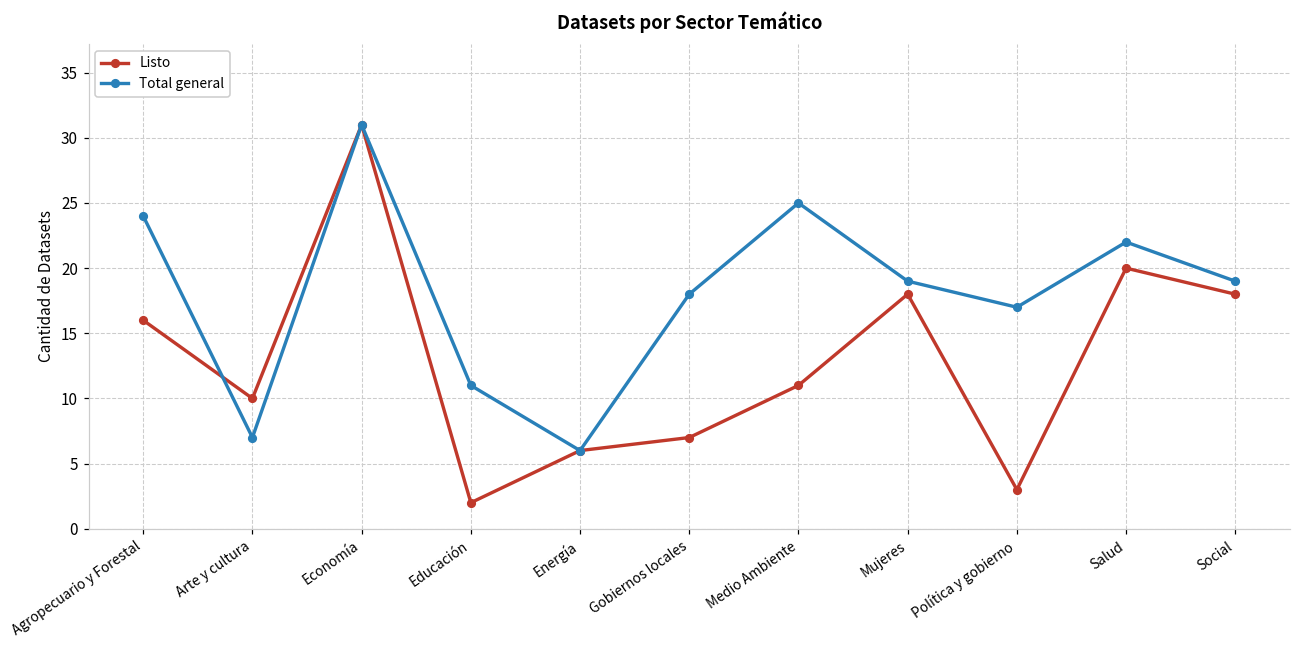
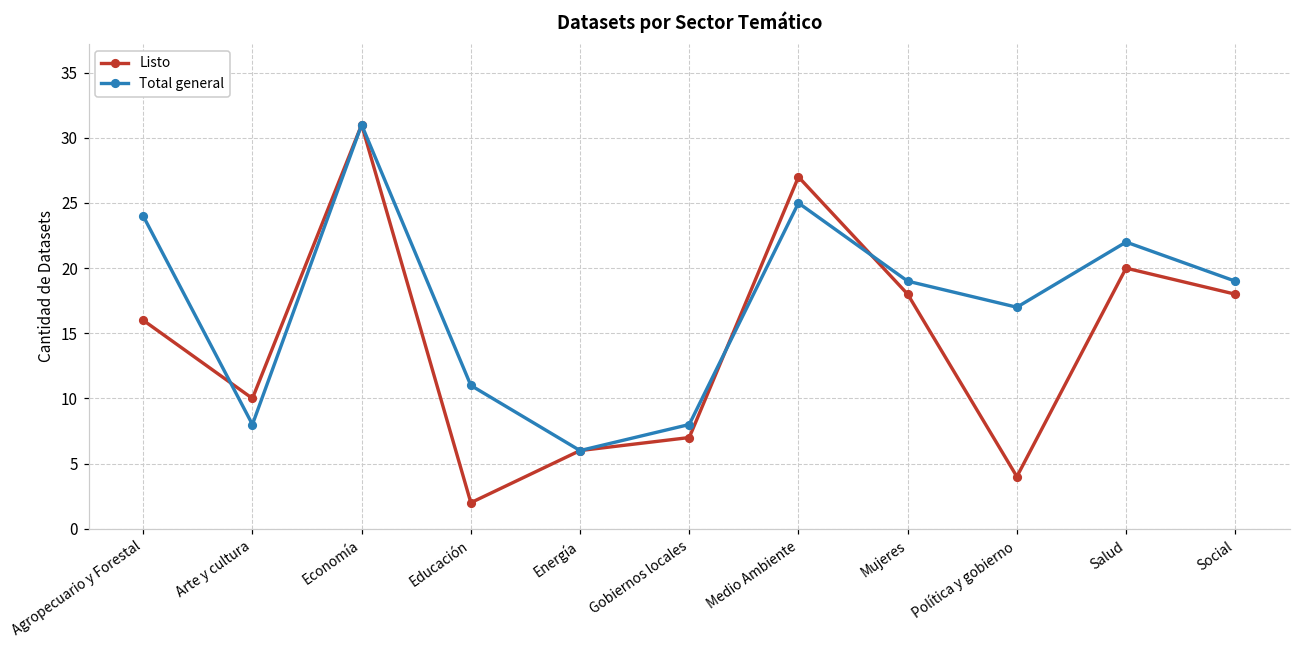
  {
    "Listo": {
      "Agropecuario y Forestal": 16,
      "Arte y cultura": 10,
      "Educación": 2,
      "Gobiernos locales": 7,
-     "Medio Ambiente": 11,
+     "Medio Ambiente": 27,
      "Mujeres": 18,
-     "Política y gobierno": 3,
+     "Política y gobierno": 4,
      "Salud": 20,
      "Social": 18
    },
    "Total general": {
      "Agropecuario y Forestal": 24,
-     "Arte y cultura": 7,
+     "Arte y cultura": 8,
      "Educación": 11,
-     "Gobiernos locales": 18,
+     "Gobiernos locales": 8,
      "Medio Ambiente": 25,
      "Mujeres": 19,
      "Política y gobierno": 17,
      "Salud": 22,
      "Social": 19
    }
  }
